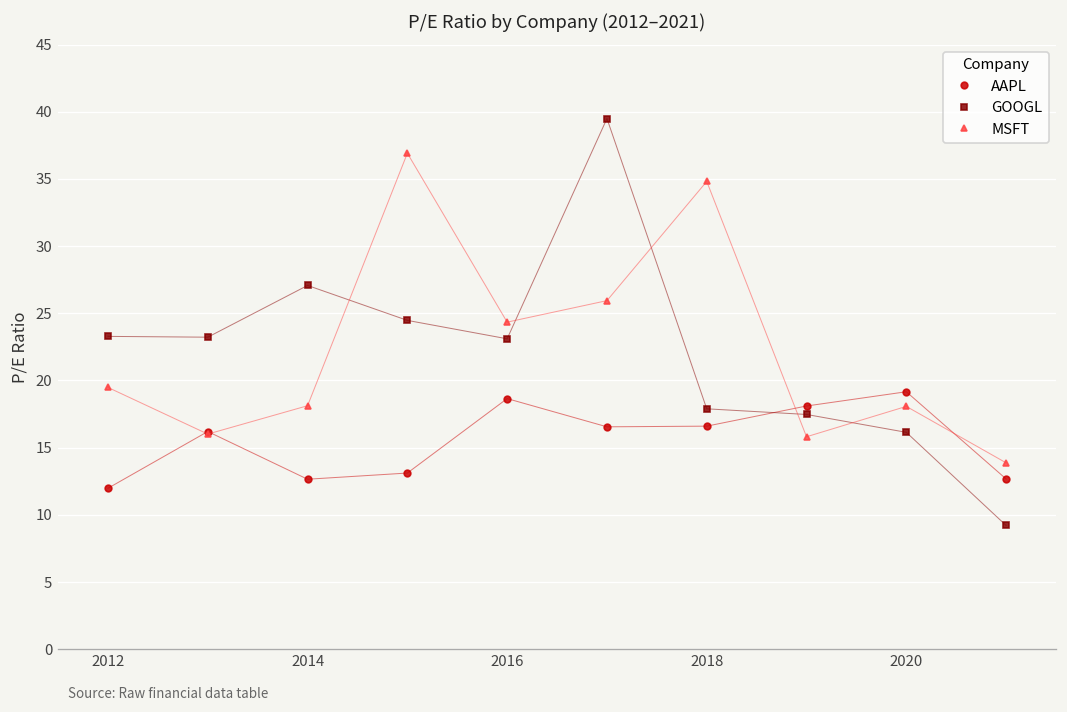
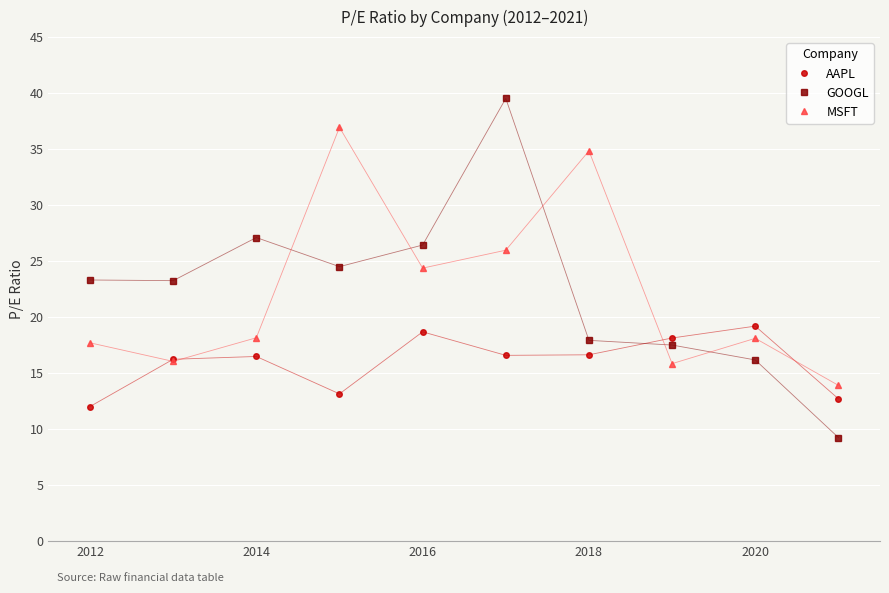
  {
    "AAPL": {
      "2012": 12.0,
-     "2014": 12.7,
+     "2014": 16.5,
      "2016": 18.7,
      "2018": 16.6,
      "2020": 19.2
    },
    "GOOGL": {
      "2012": 23.3,
      "2014": 27.1,
-     "2016": 23.1,
+     "2016": 26.4,
      "2018": 17.9,
      "2020": 16.1
    },
    "MSFT": {
-     "2012": 19.5,
+     "2012": 17.7,
      "2014": 18.1,
      "2016": 24.3,
      "2018": 34.8,
      "2020": 18.1
    }
  }
